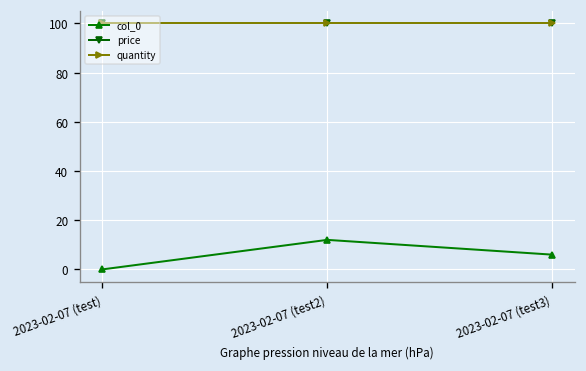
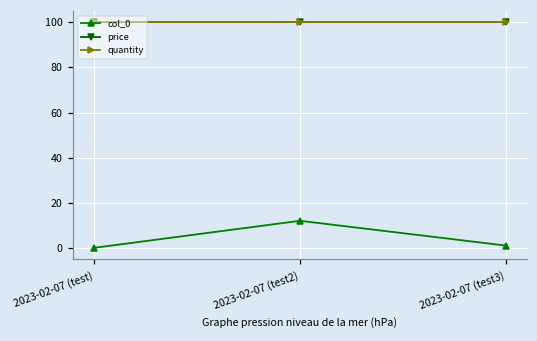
  {
    "col_0": {
      "2023-02-07 (test)": 0,
      "2023-02-07 (test2)": 12,
-     "2023-02-07 (test3)": 6
+     "2023-02-07 (test3)": 1
    },
    "quantity": {
      "2023-02-07 (test2)": 100,
      "2023-02-07 (test3)": 100
    }
  }
